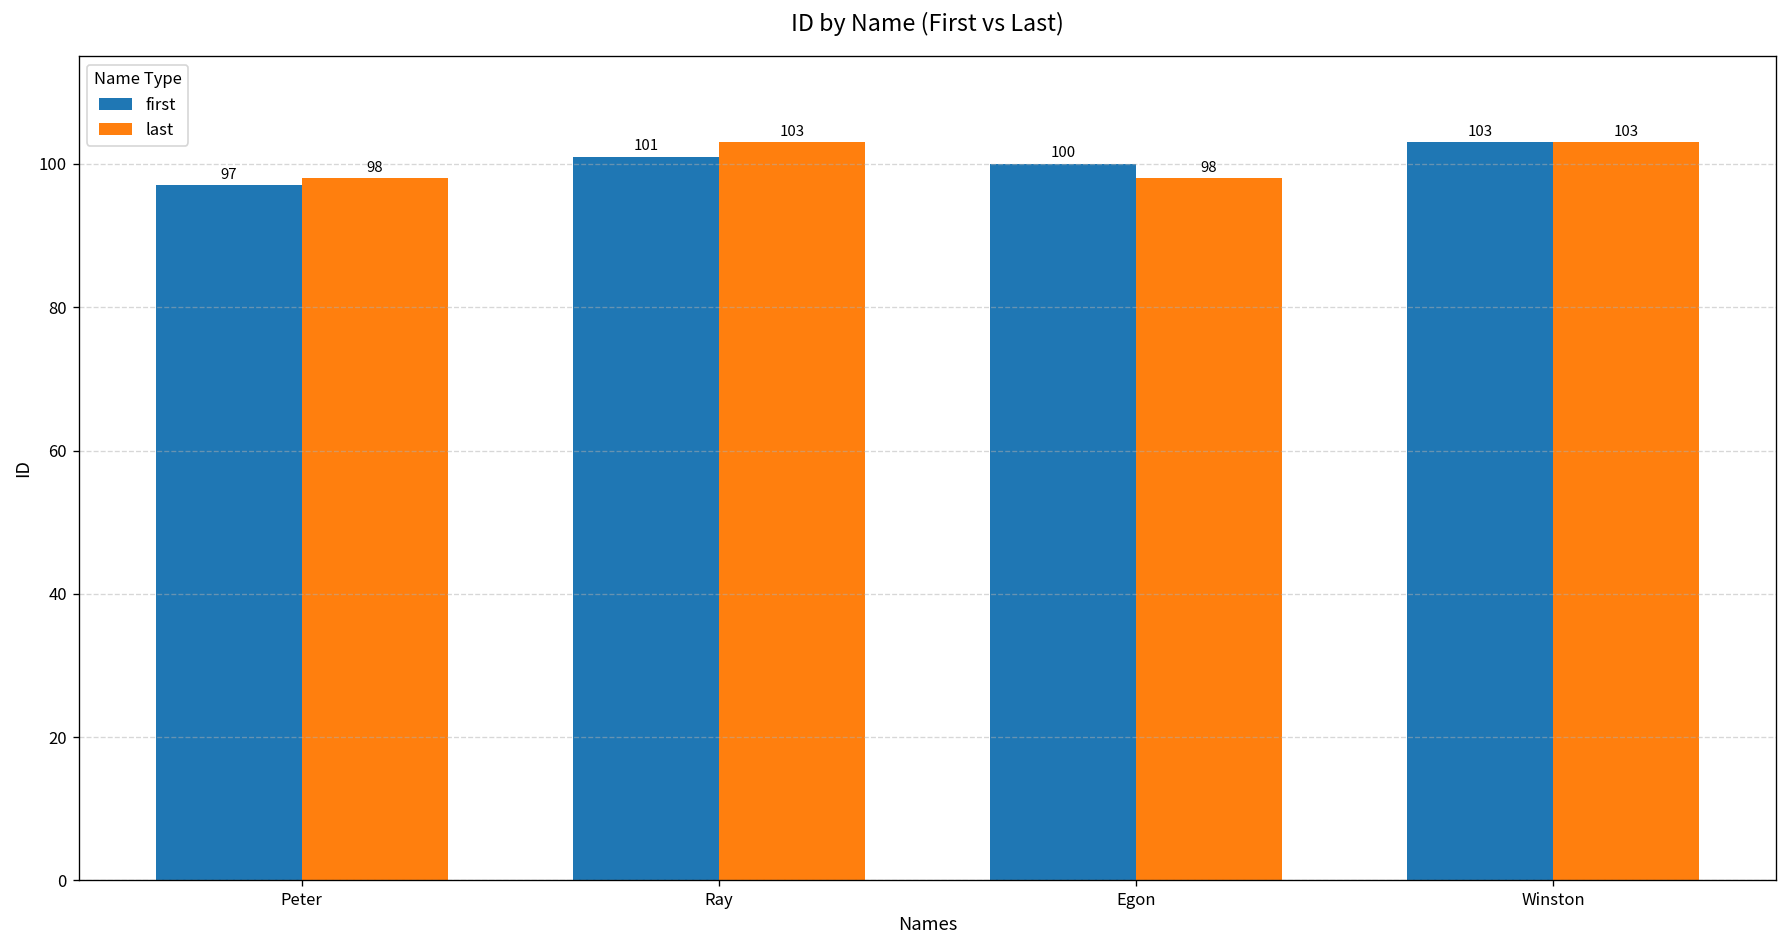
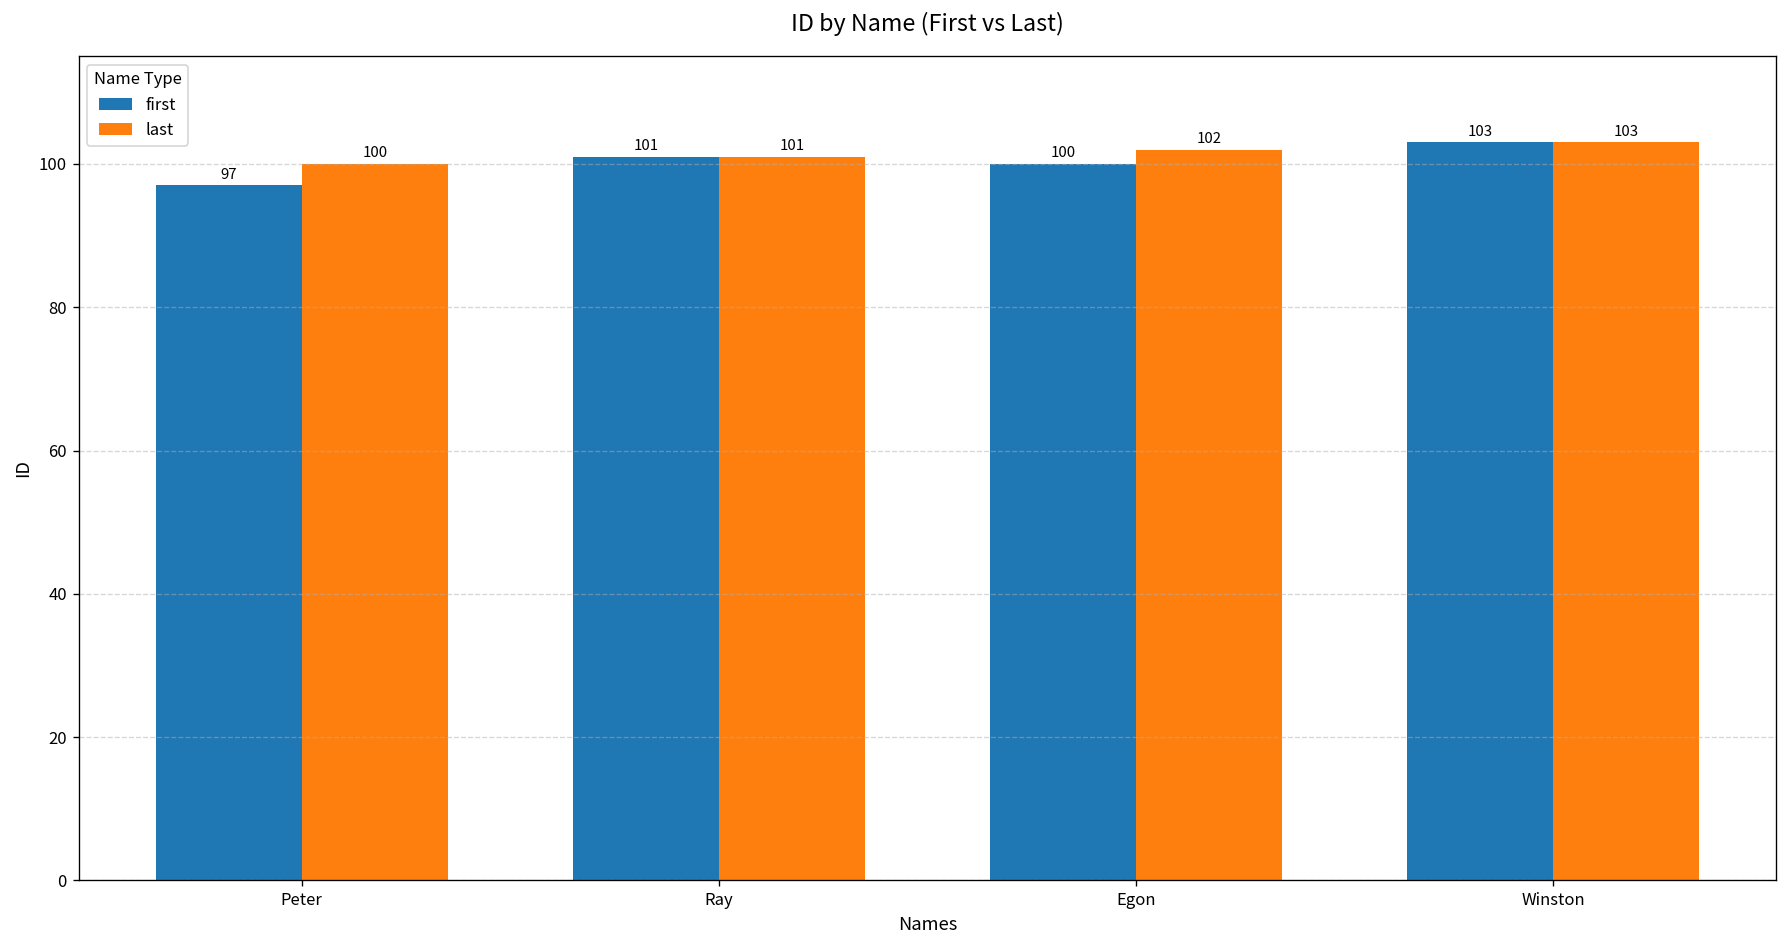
  {
    "first": {
      "Peter": 97,
      "Ray": 101,
      "Egon": 100,
      "Winston": 103
    },
    "last": {
-     "Peter": 98,
-     "Ray": 103,
-     "Egon": 98,
+     "Peter": 100,
+     "Ray": 101,
+     "Egon": 102,
      "Winston": 103
    }
  }
